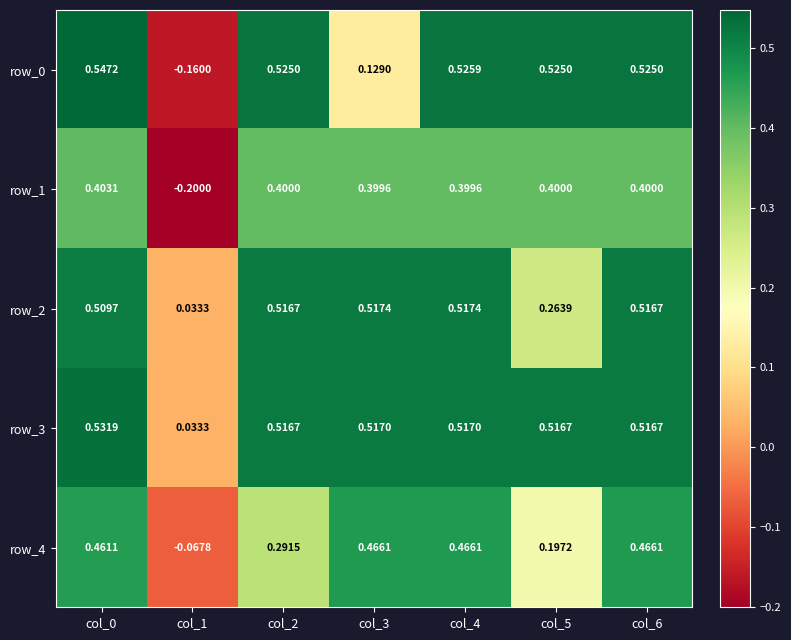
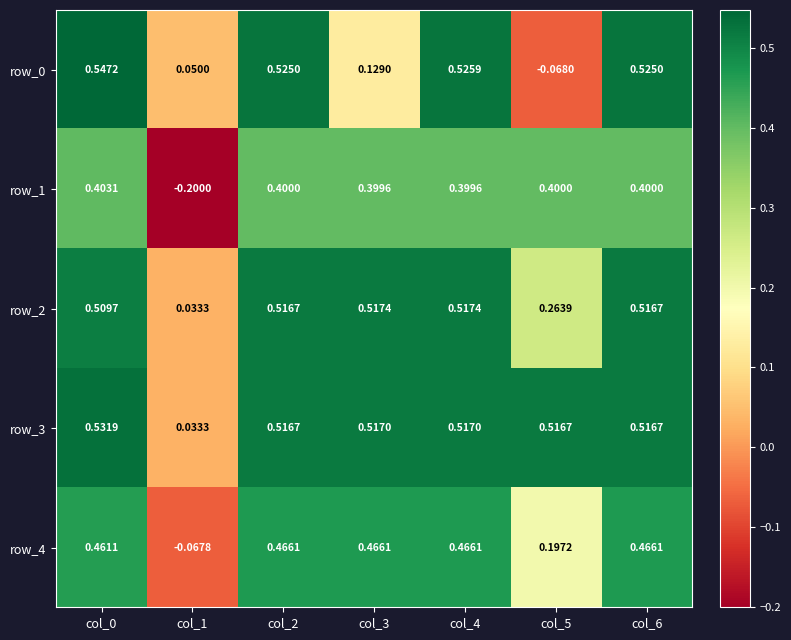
  {
    "row_0": {
      "col_0": 0.5472,
-     "col_1": -0.1600,
+     "col_1": 0.0500,
      "col_2": 0.5250,
      "col_3": 0.1290,
      "col_4": 0.5259,
-     "col_5": 0.5250,
+     "col_5": -0.0680,
      "col_6": 0.5250
    },
    "row_1": {
      "col_0": 0.4031,
      "col_1": -0.2000,
      "col_2": 0.4000,
      "col_3": 0.3996,
      "col_4": 0.3996,
      "col_5": 0.4000,
      "col_6": 0.4000
    },
    "row_2": {
      "col_0": 0.5097,
      "col_1": 0.0333,
      "col_2": 0.5167,
      "col_3": 0.5174,
      "col_4": 0.5174,
      "col_5": 0.2639,
      "col_6": 0.5167
    },
    "row_3": {
      "col_0": 0.5319,
      "col_1": 0.0333,
      "col_2": 0.5167,
      "col_3": 0.5170,
      "col_4": 0.5170,
      "col_5": 0.5167,
      "col_6": 0.5167
    },
    "row_4": {
      "col_0": 0.4611,
      "col_1": -0.0678,
-     "col_2": 0.2915,
+     "col_2": 0.4661,
      "col_3": 0.4661,
      "col_4": 0.4661,
      "col_5": 0.1972,
      "col_6": 0.4661
    }
  }
